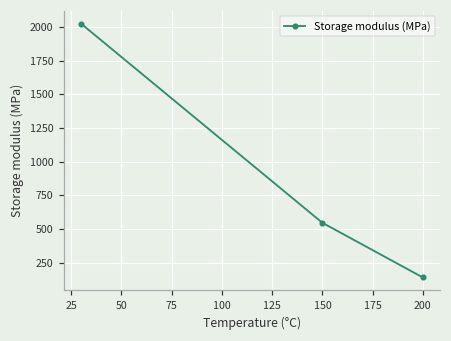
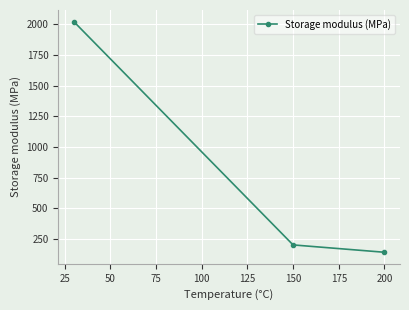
  {
-   "150": 550,
+   "150": 200,
    "200": 140
  }
